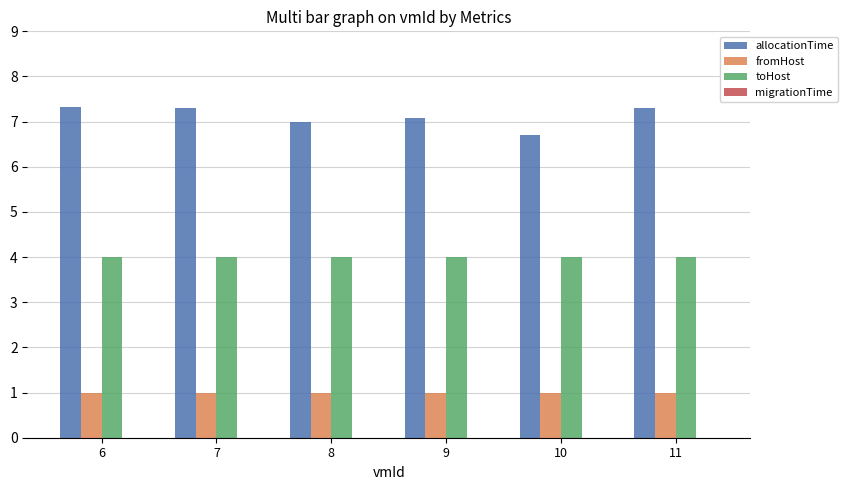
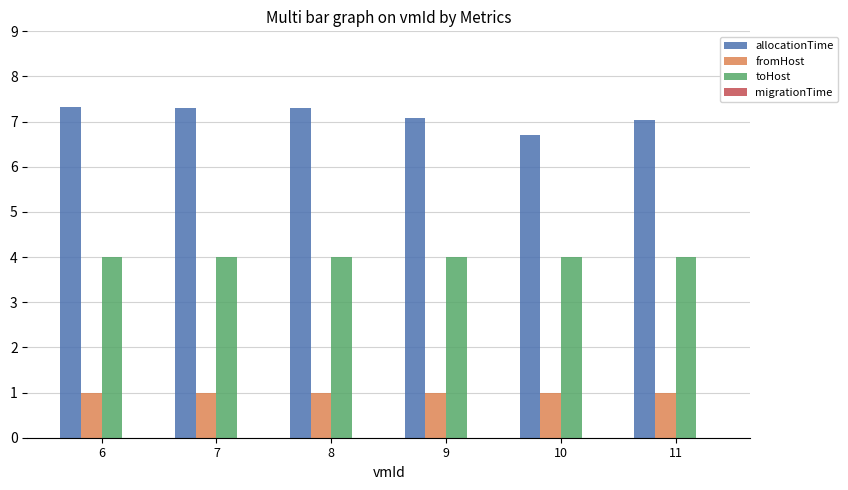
  {
    "allocationTime": {
      "6": 7.3,
      "7": 7.3,
-     "8": 7.0,
+     "8": 7.3,
      "9": 7.1,
      "10": 6.7,
-     "11": 7.3
+     "11": 7.0
    },
    "toHost": {
      "6": 4.0,
      "7": 4.0,
      "8": 4.0,
      "9": 4.0,
      "10": 4.0,
      "11": 4.0
    }
  }
